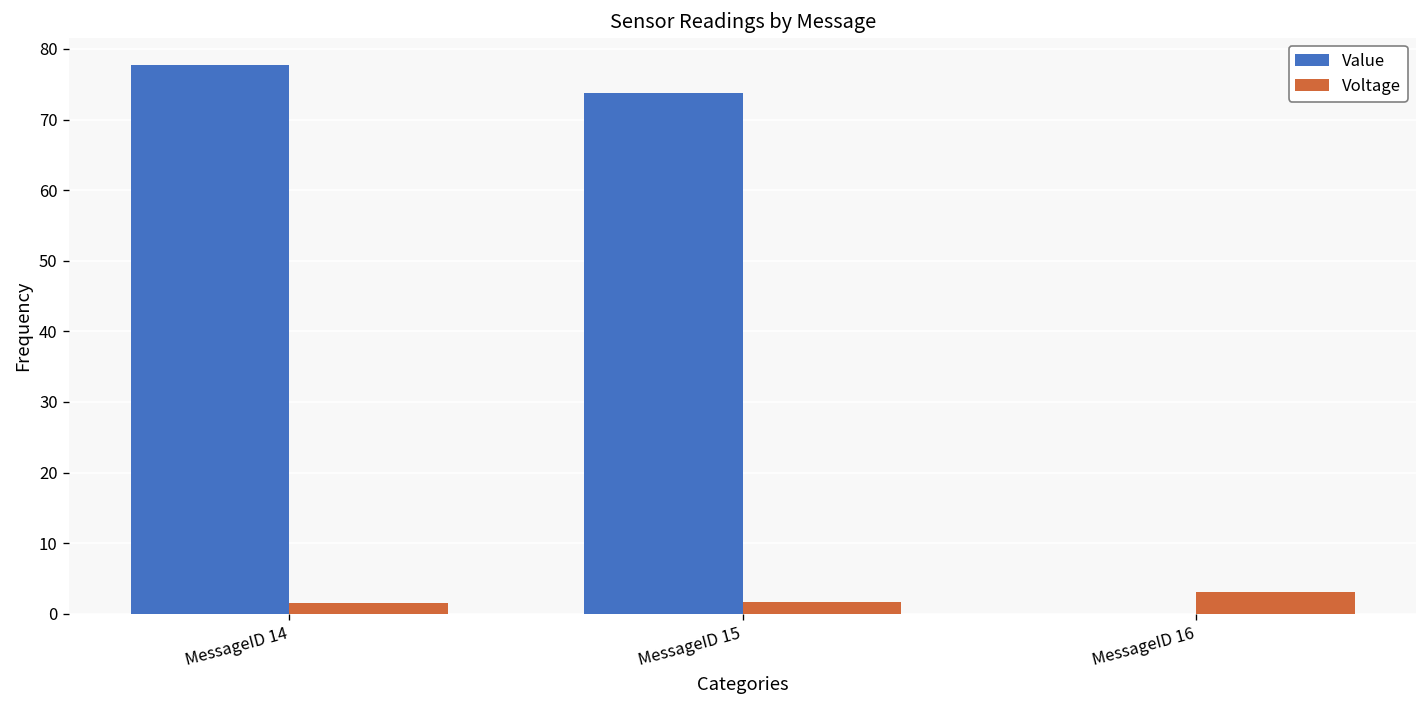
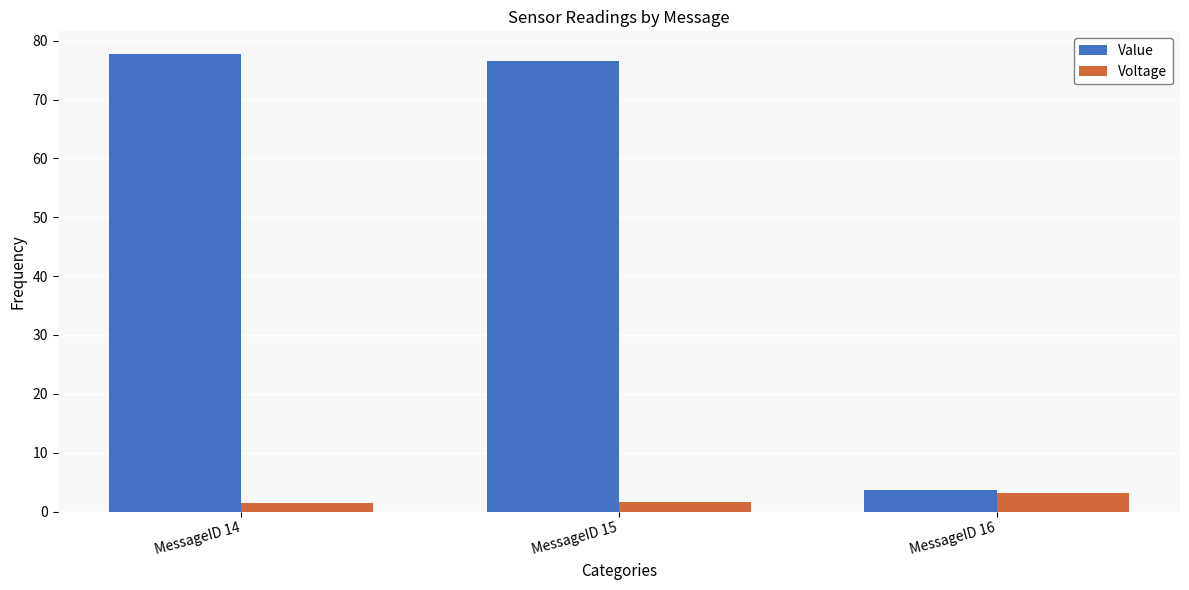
  {
    "Value": {
      "MessageID 14": 78,
-     "MessageID 15": 74,
-     "MessageID 16": 0
+     "MessageID 15": 77,
+     "MessageID 16": 4
    },
    "Voltage": {
      "MessageID 14": 2,
      "MessageID 15": 2,
      "MessageID 16": 3
    }
  }
